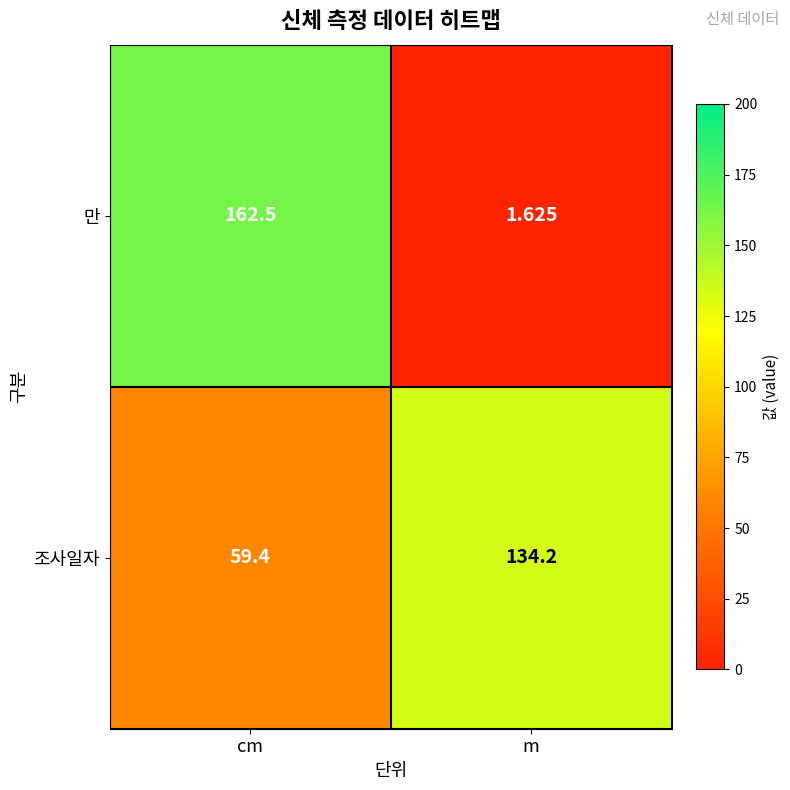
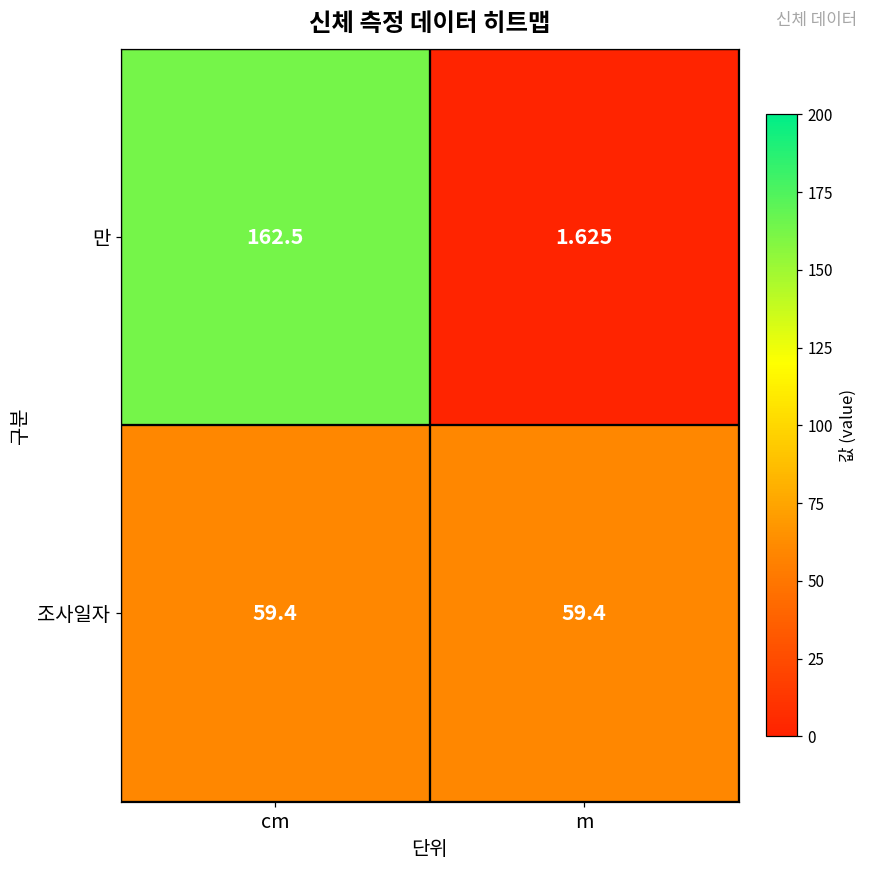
  {
    "만": {
      "cm": 162.5,
      "m": 1.625
    },
    "조사일자": {
      "cm": 59.4,
-     "m": 134.2
+     "m": 59.4
    }
  }
